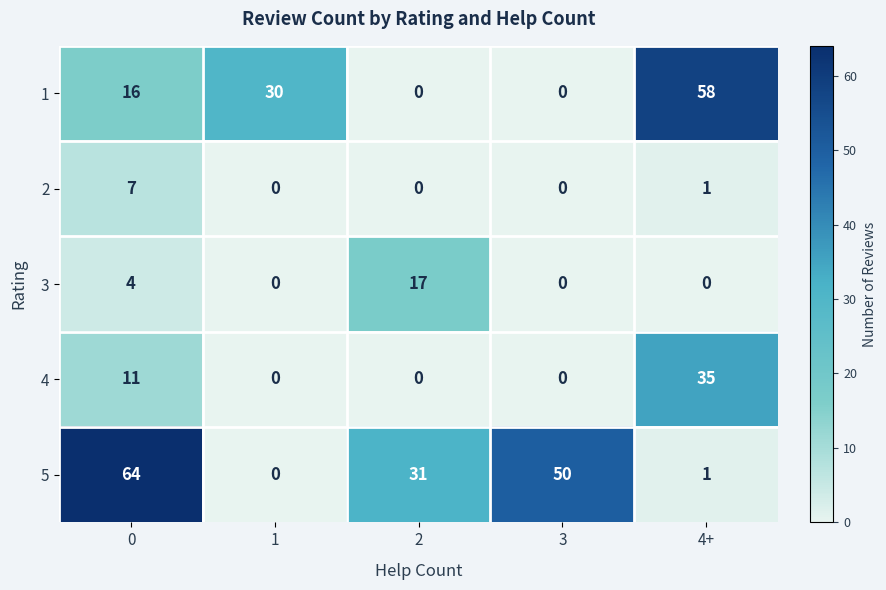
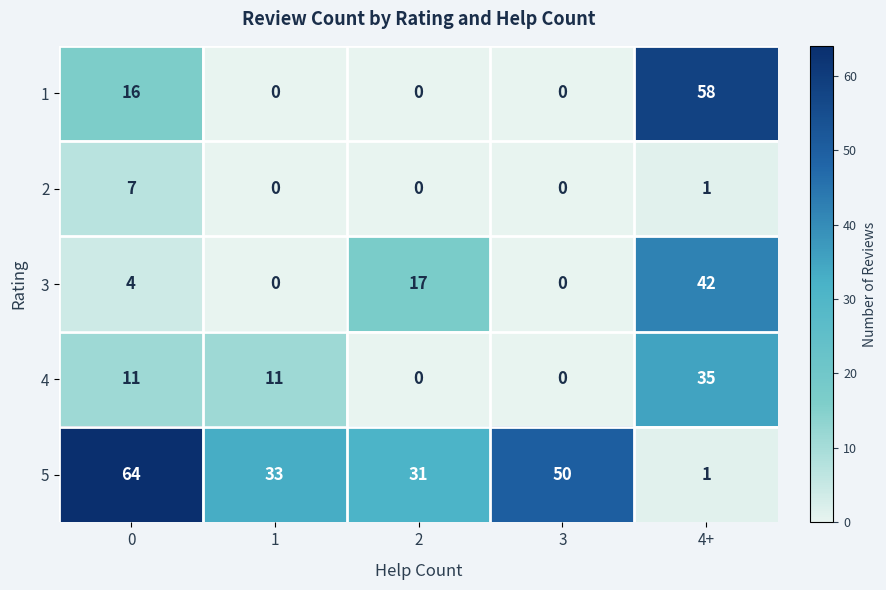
  {
    "1": {
      "0": 16,
-     "1": 30,
+     "1": 0,
      "2": 0,
      "3": 0,
      "4+": 58
    },
    "2": {
      "0": 7,
      "1": 0,
      "2": 0,
      "3": 0,
      "4+": 1
    },
    "3": {
      "0": 4,
      "1": 0,
      "2": 17,
      "3": 0,
-     "4+": 0
+     "4+": 42
    },
    "4": {
      "0": 11,
-     "1": 0,
+     "1": 11,
      "2": 0,
      "3": 0,
      "4+": 35
    },
    "5": {
      "0": 64,
-     "1": 0,
+     "1": 33,
      "2": 31,
      "3": 50,
      "4+": 1
    }
  }
